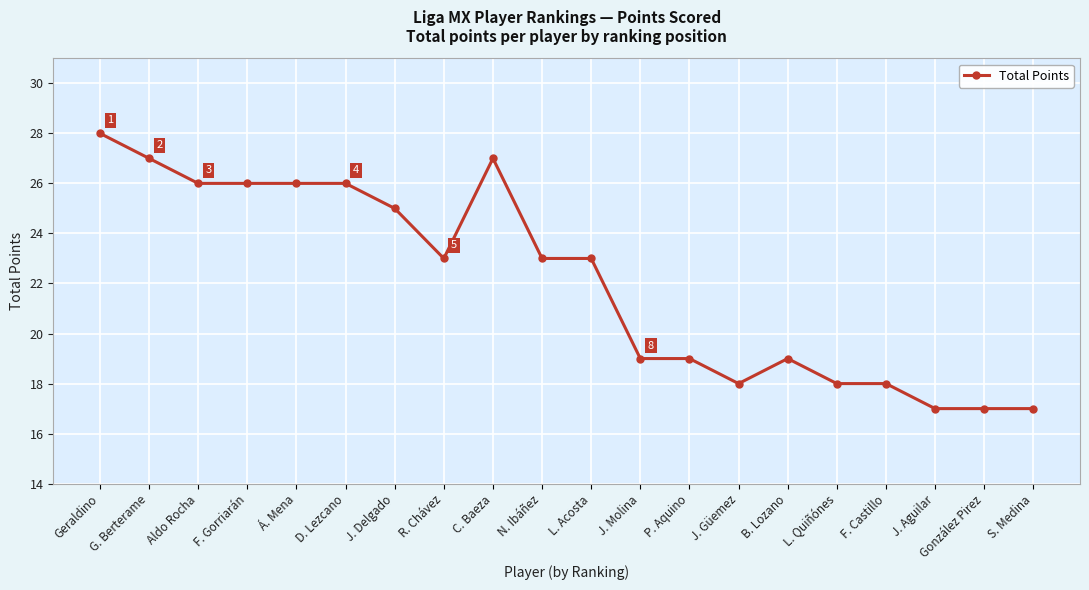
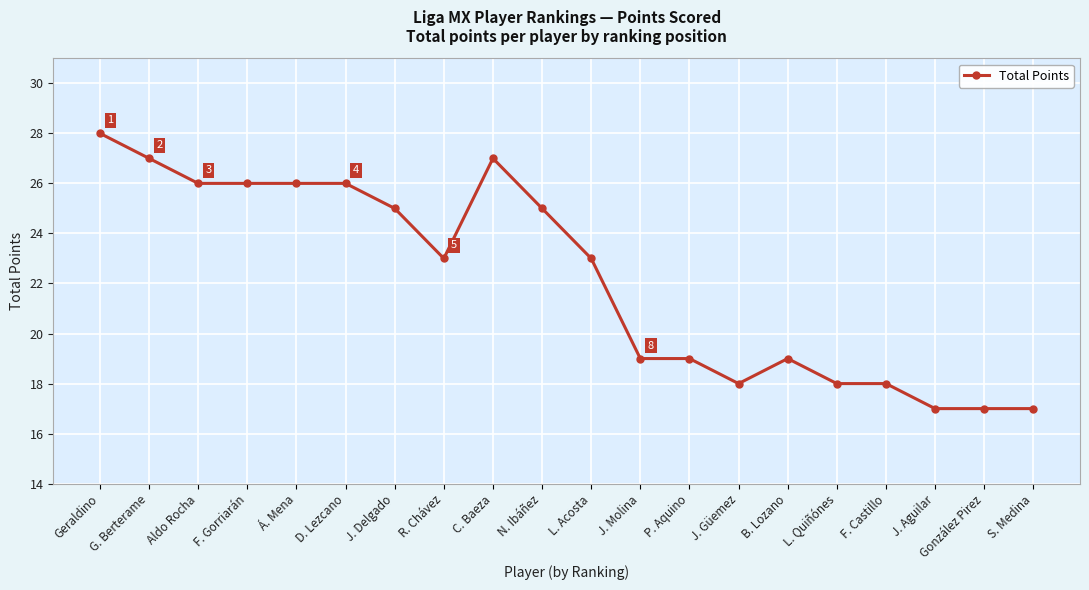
  {
    "F. Gorriarán": 26,
    "Á. Mena": 26,
    "J. Delgado": 25,
    "C. Baeza": 27,
-   "N. Ibáñez": 23,
+   "N. Ibáñez": 25,
    "L. Acosta": 23,
    "P. Aquino": 19,
    "J. Güemez": 18,
    "B. Lozano": 19,
    "L. Quiñónes": 18,
    "F. Castillo": 18,
    "J. Aguilar": 17,
    "González Pirez": 17,
    "S. Medina": 17
  }
